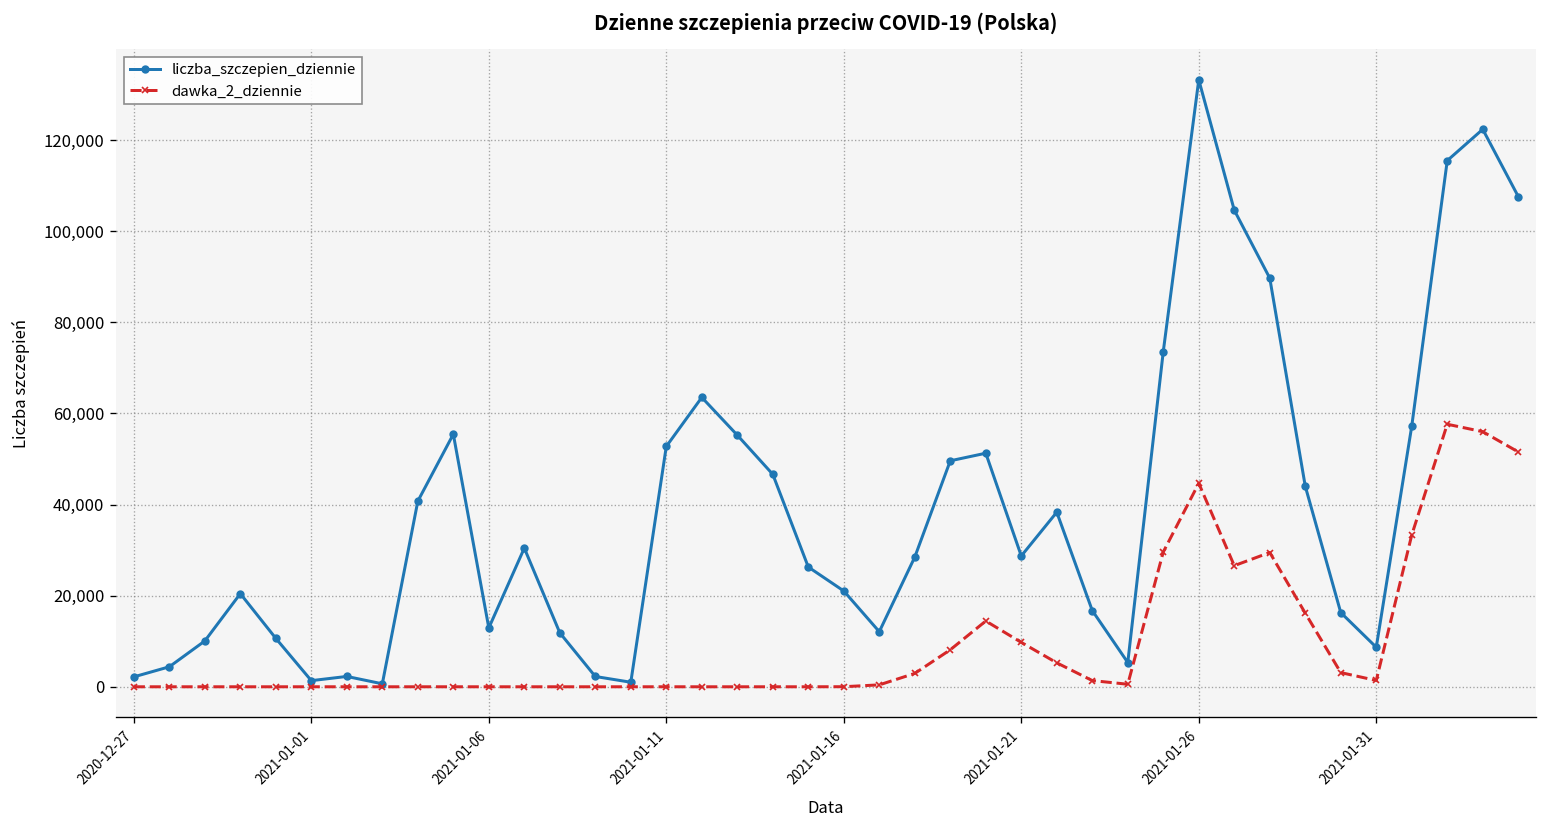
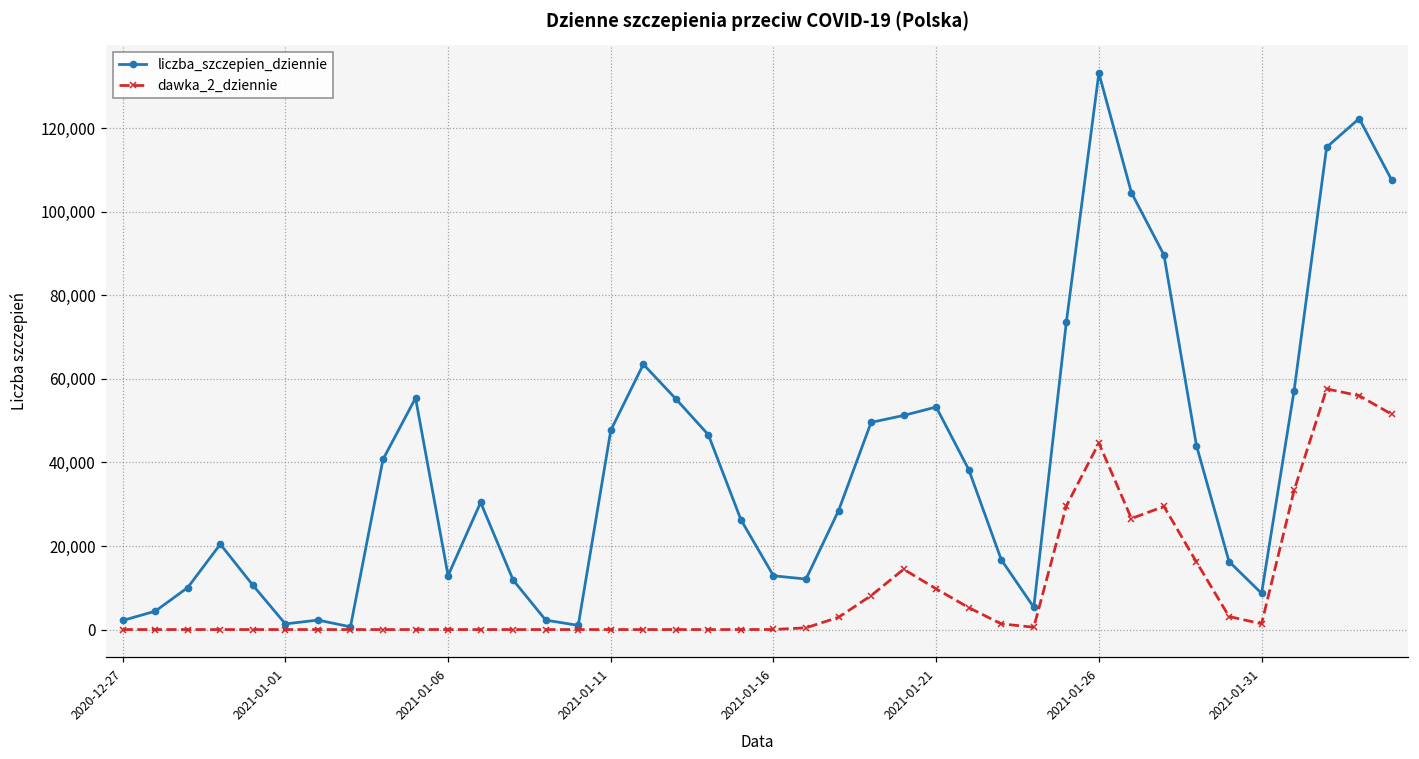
  {
    "liczba_szczepien_dziennie": {
      "2020-12-27": "2,000",
      "2021-01-01": "1,000",
      "2021-01-06": "13,000",
-     "2021-01-11": "53,000",
-     "2021-01-16": "21,000",
-     "2021-01-21": "29,000",
+     "2021-01-11": "48,000",
+     "2021-01-16": "13,000",
+     "2021-01-21": "53,000",
      "2021-01-26": "133,000",
      "2021-01-31": "9,000"
    },
    "dawka_2_dziennie": {
      "2020-12-27": "0",
      "2021-01-01": "0",
      "2021-01-06": "0",
      "2021-01-11": "0",
      "2021-01-16": "0",
      "2021-01-21": "10,000",
      "2021-01-26": "45,000",
      "2021-01-31": "1,000"
    }
  }
